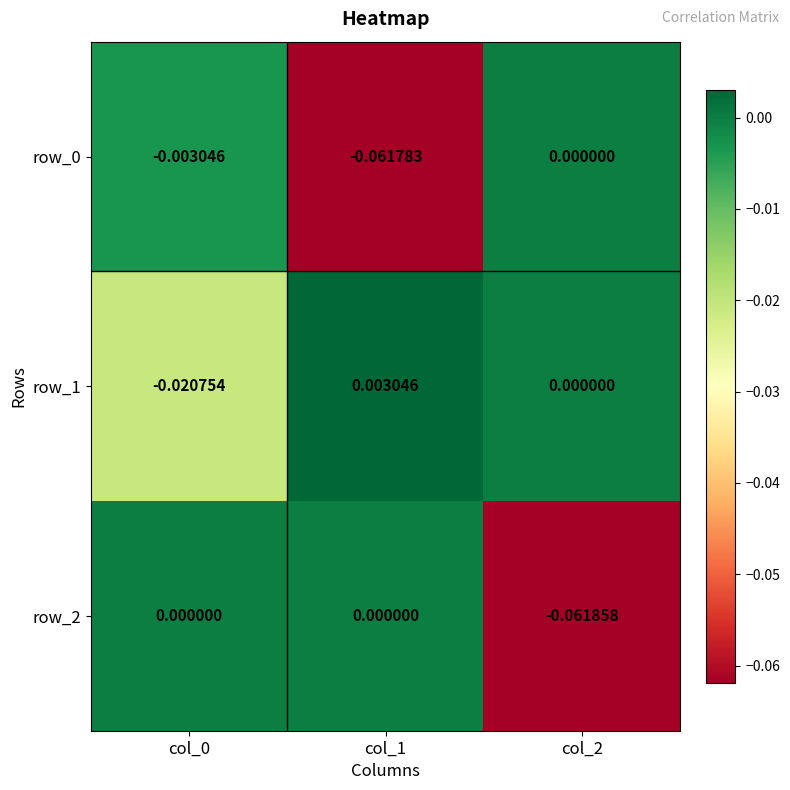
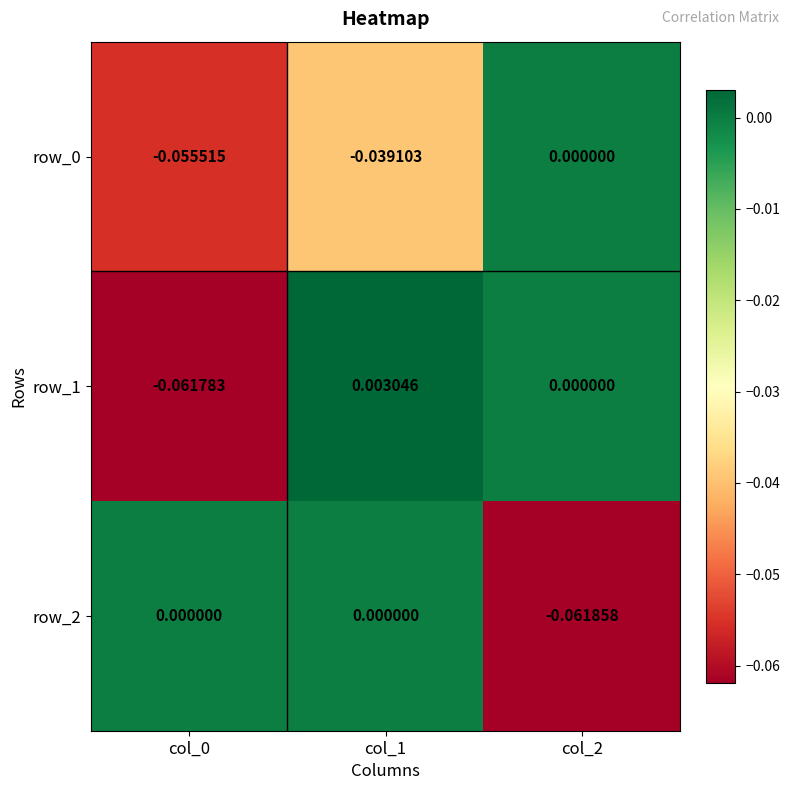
  {
    "row_0": {
-     "col_0": -0.003046,
-     "col_1": -0.061783,
+     "col_0": -0.055515,
+     "col_1": -0.039103,
      "col_2": 0.000000
    },
    "row_1": {
-     "col_0": -0.020754,
+     "col_0": -0.061783,
      "col_1": 0.003046,
      "col_2": 0.000000
    },
    "row_2": {
      "col_0": 0.000000,
      "col_1": 0.000000,
      "col_2": -0.061858
    }
  }
